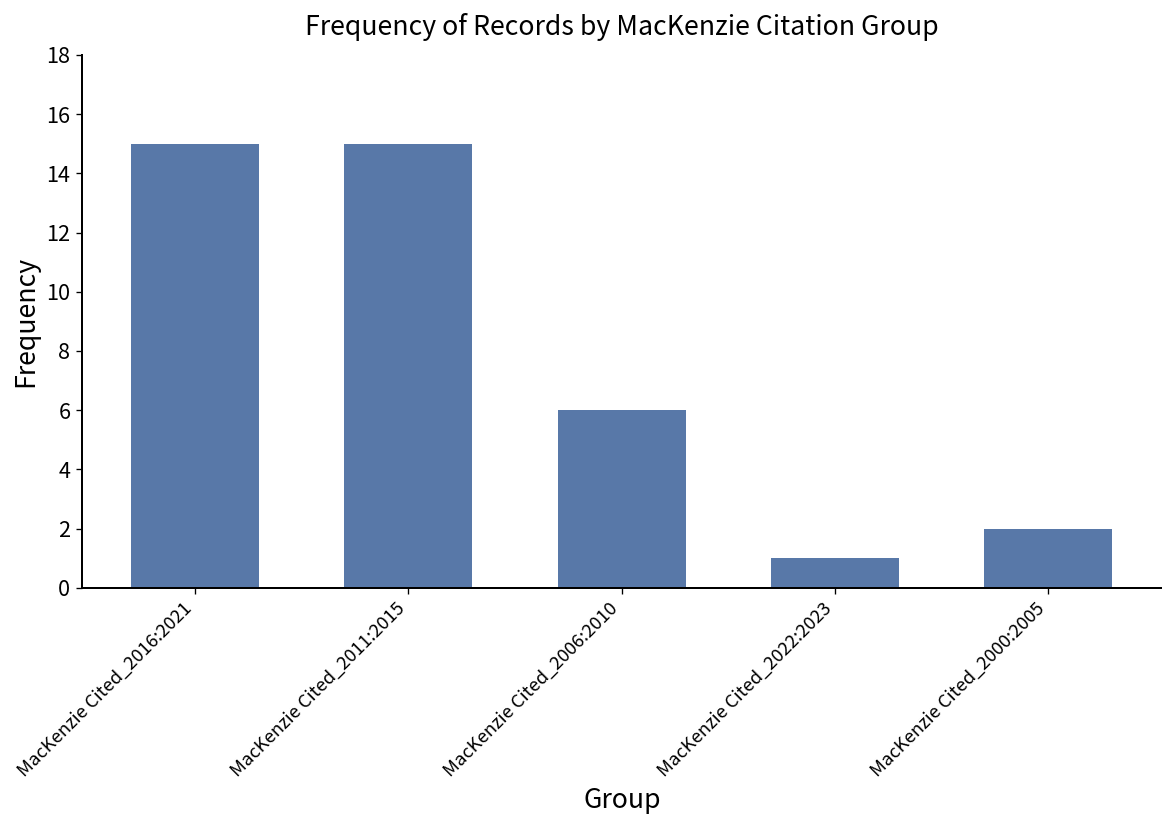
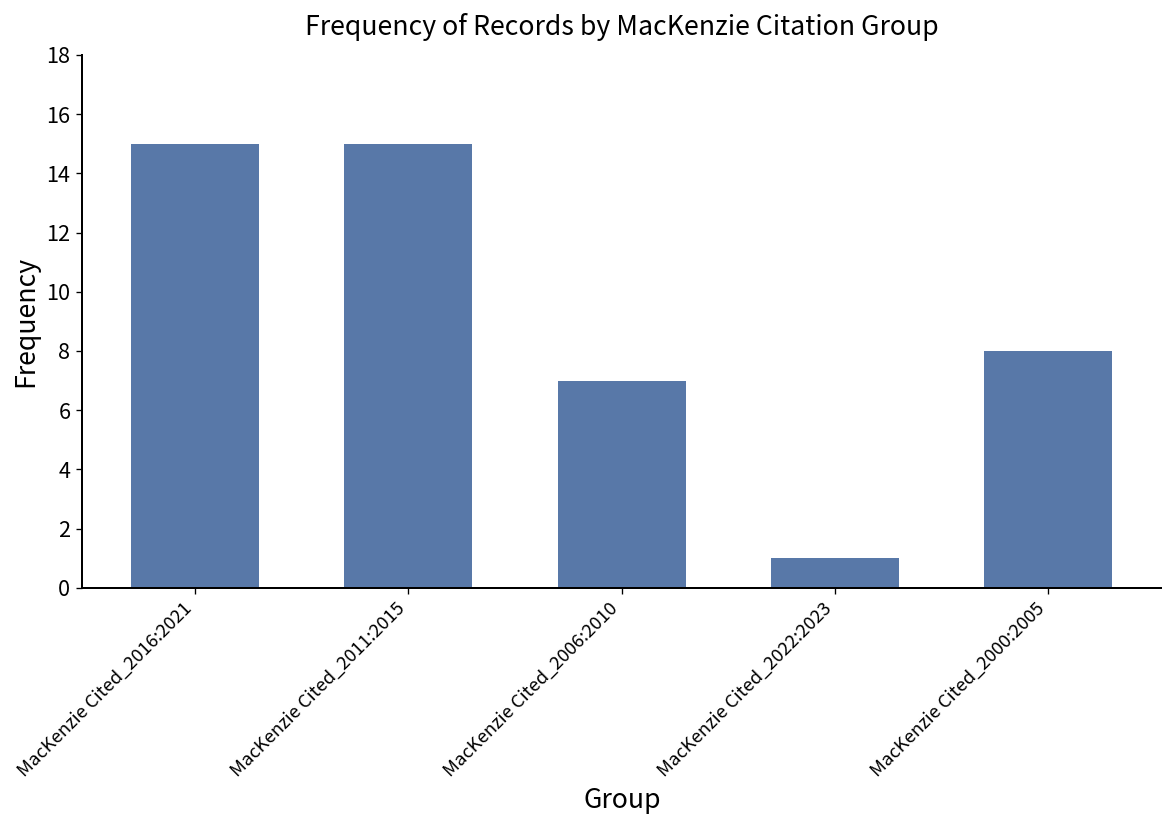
  {
    "MacKenzie Cited_2016:2021": 15,
    "MacKenzie Cited_2011:2015": 15,
-   "MacKenzie Cited_2006:2010": 6,
+   "MacKenzie Cited_2006:2010": 7,
    "MacKenzie Cited_2022:2023": 1,
-   "MacKenzie Cited_2000:2005": 2
+   "MacKenzie Cited_2000:2005": 8
  }
